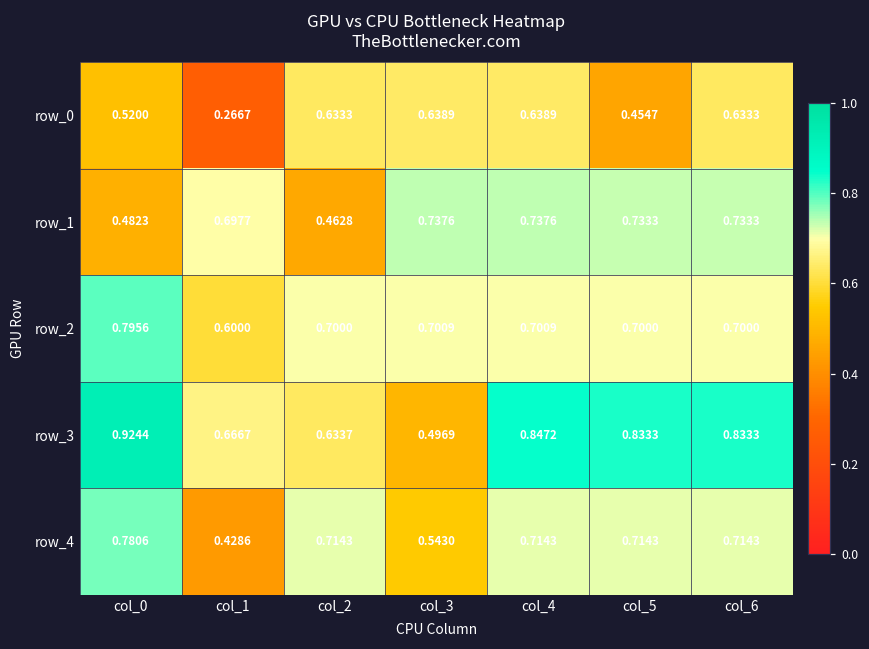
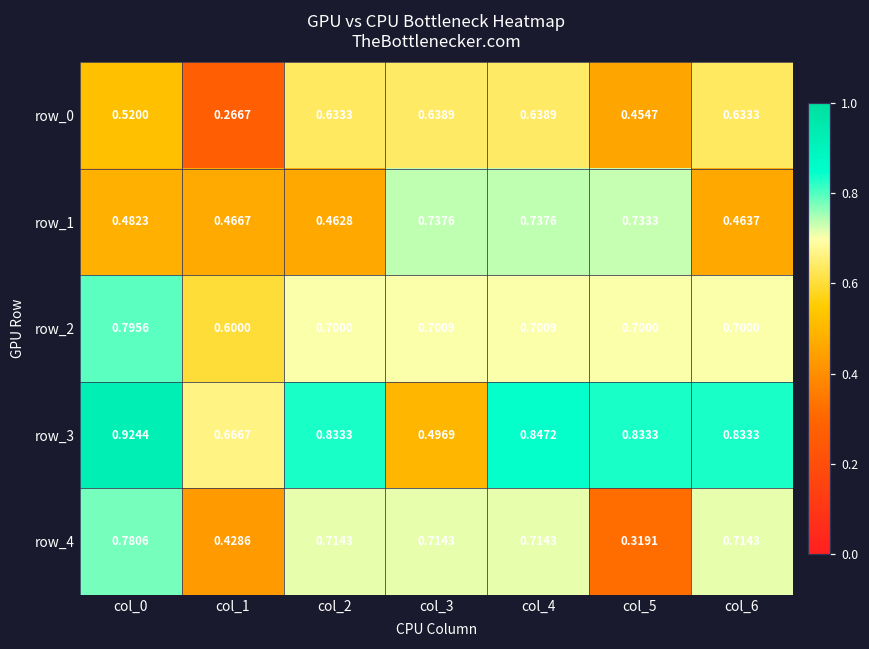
  {
    "row_0": {
      "col_0": 0.5200,
      "col_1": 0.2667,
      "col_2": 0.6333,
      "col_3": 0.6389,
      "col_4": 0.6389,
      "col_5": 0.4547,
      "col_6": 0.6333
    },
    "row_1": {
      "col_0": 0.4823,
-     "col_1": 0.6977,
+     "col_1": 0.4667,
      "col_2": 0.4628,
      "col_3": 0.7376,
      "col_4": 0.7376,
      "col_5": 0.7333,
-     "col_6": 0.7333
+     "col_6": 0.4637
    },
    "row_2": {
      "col_0": 0.7956,
      "col_1": 0.6000,
      "col_2": 0.7000,
      "col_3": 0.7009,
      "col_4": 0.7009,
      "col_5": 0.7000,
      "col_6": 0.7000
    },
    "row_3": {
      "col_0": 0.9244,
      "col_1": 0.6667,
-     "col_2": 0.6337,
+     "col_2": 0.8333,
      "col_3": 0.4969,
      "col_4": 0.8472,
      "col_5": 0.8333,
      "col_6": 0.8333
    },
    "row_4": {
      "col_0": 0.7806,
      "col_1": 0.4286,
      "col_2": 0.7143,
-     "col_3": 0.5430,
+     "col_3": 0.7143,
      "col_4": 0.7143,
-     "col_5": 0.7143,
+     "col_5": 0.3191,
      "col_6": 0.7143
    }
  }
